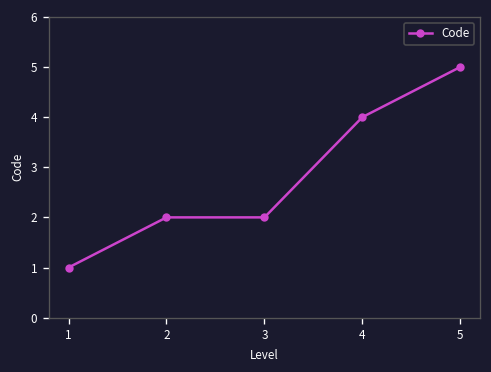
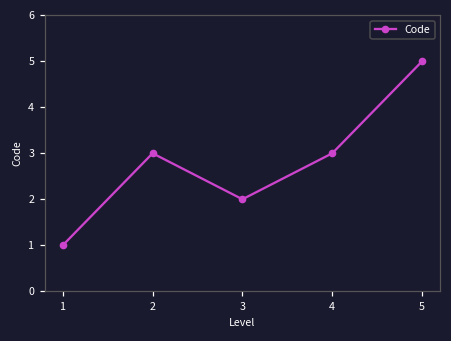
  {
    "1": 1,
-   "2": 2,
+   "2": 3,
    "3": 2,
-   "4": 4,
+   "4": 3,
    "5": 5
  }
